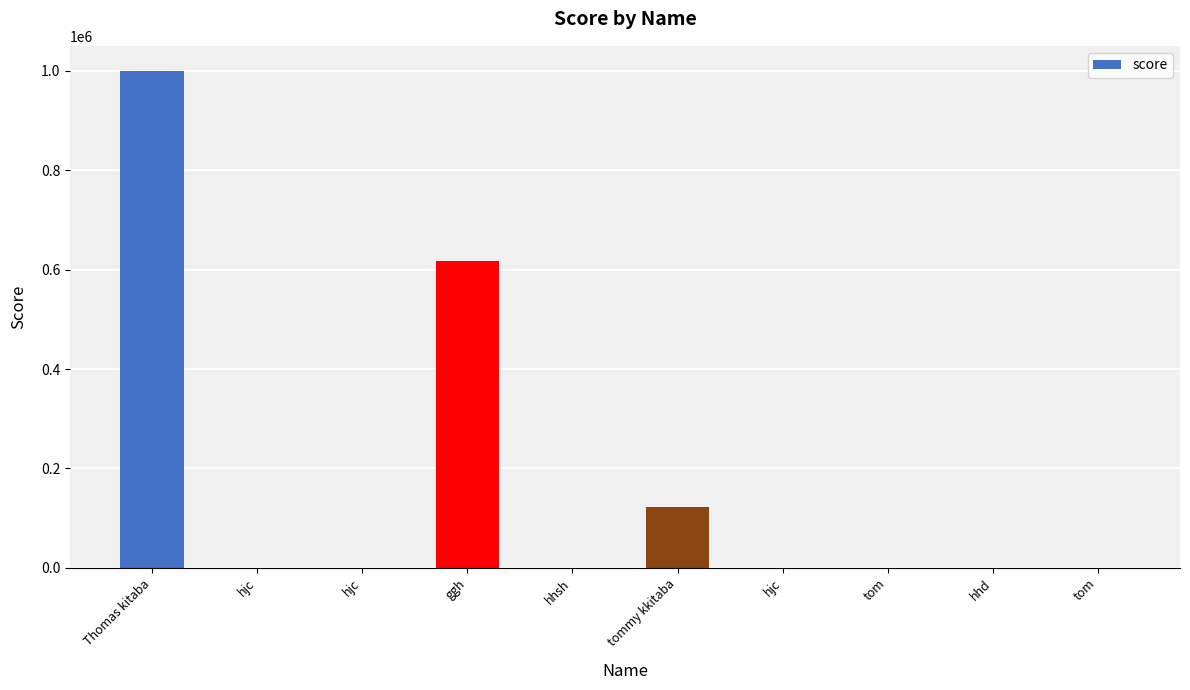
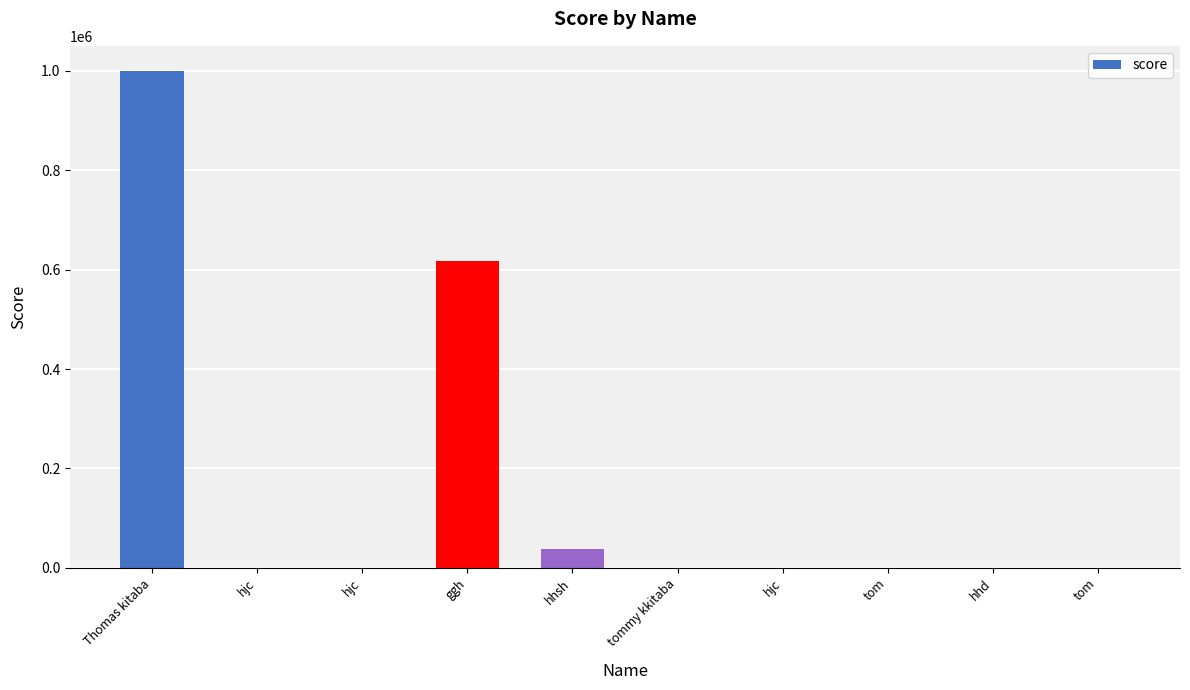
  {
    "Thomas kitaba": 1000000,
    "ggh": 620000,
-   "hhsh": 0,
-   "tommy kkitaba": 120000
+   "hhsh": 40000,
+   "tommy kkitaba": 0
  }
